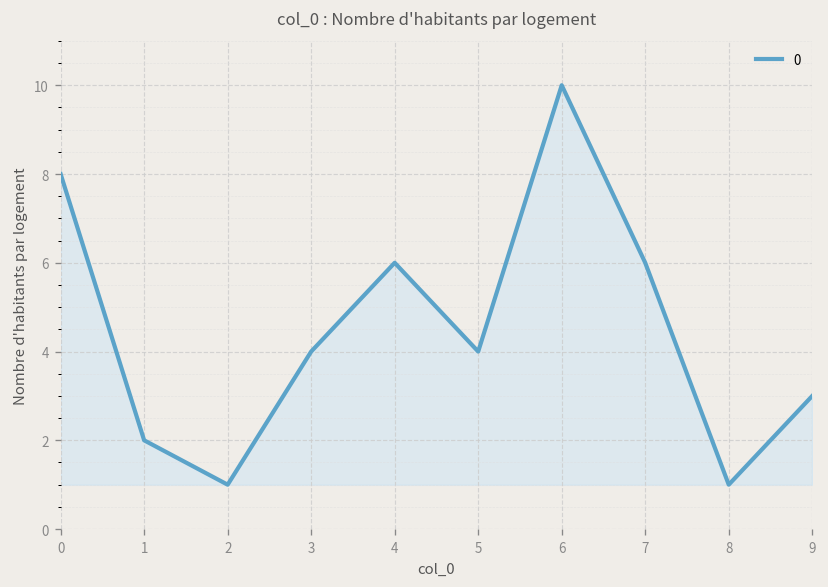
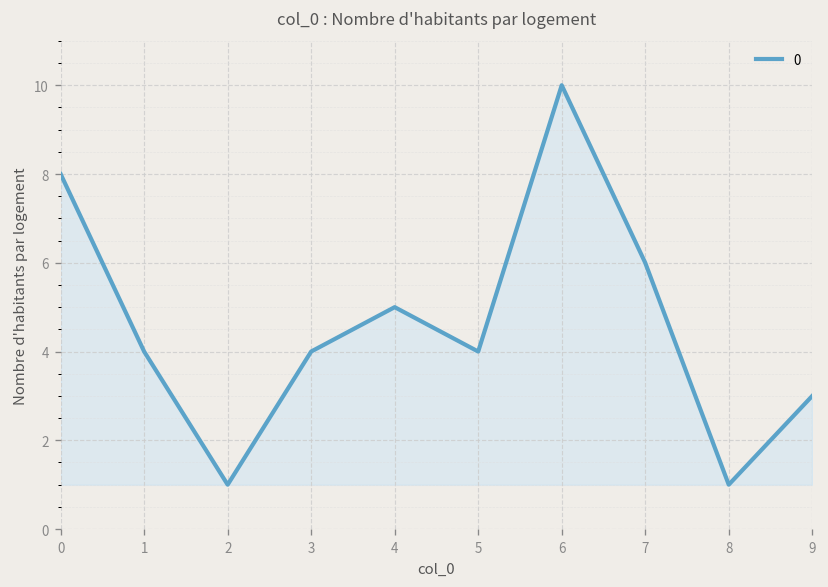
  {
    "0": 8,
-   "1": 2,
+   "1": 4,
    "2": 1,
    "3": 4,
-   "4": 6,
+   "4": 5,
    "5": 4,
    "6": 10,
    "7": 6,
    "8": 1,
    "9": 3
  }
